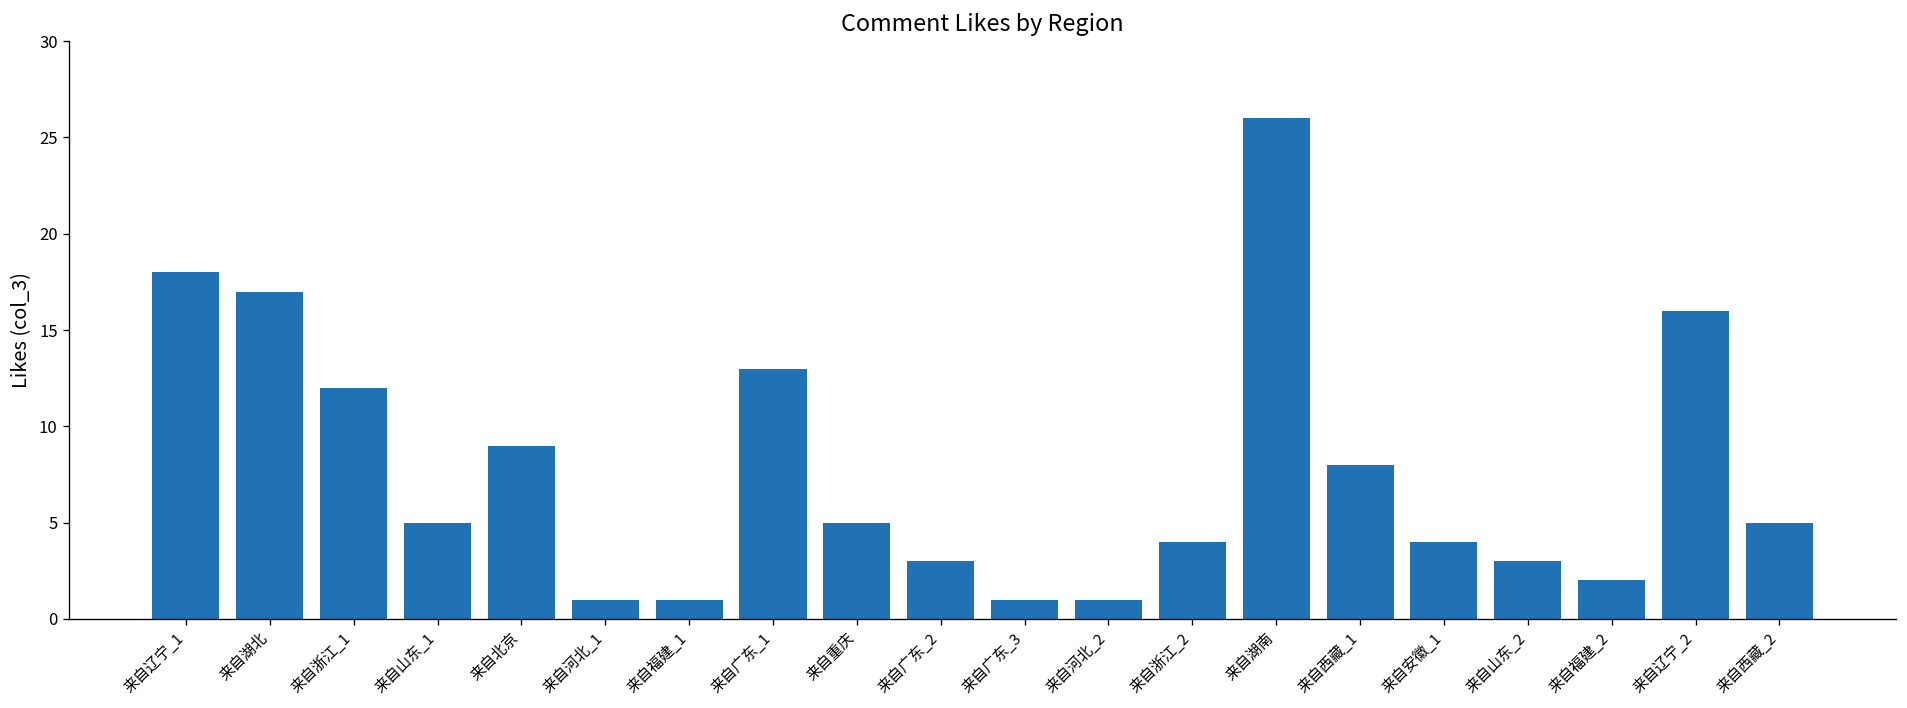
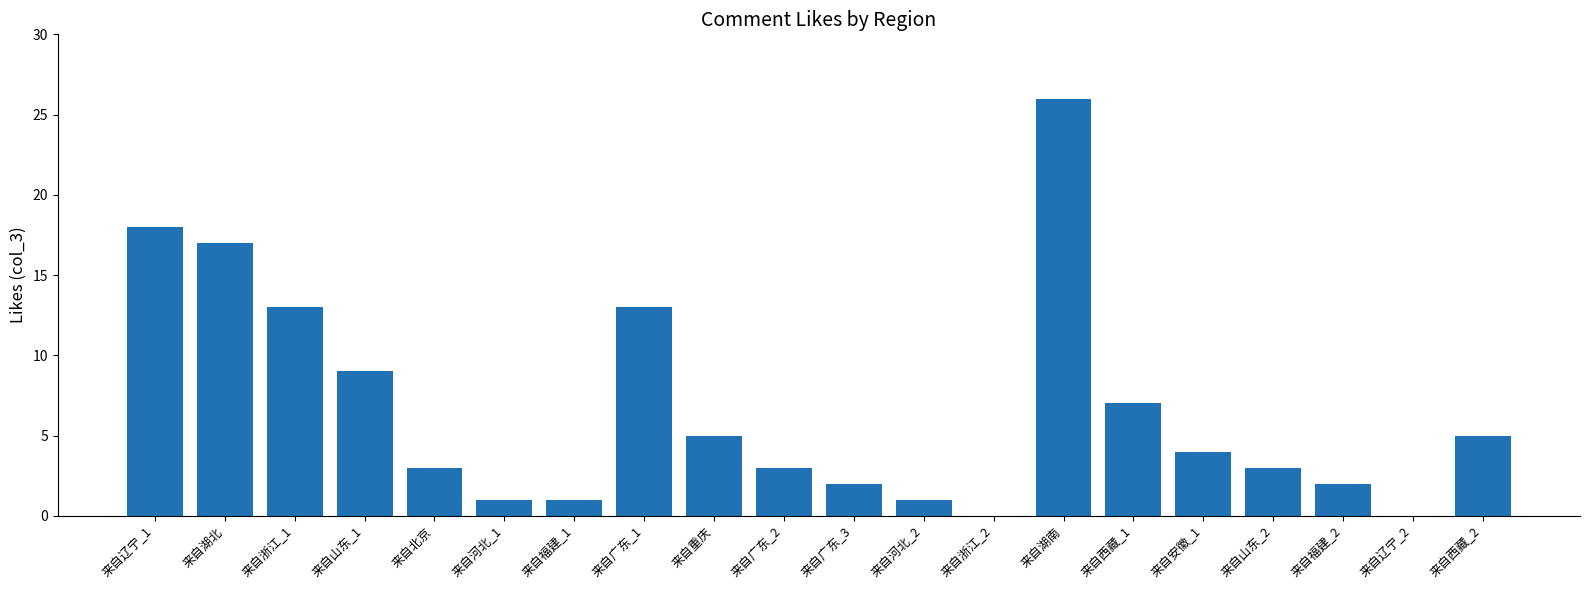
  {
    "来自辽宁_1": 18,
    "来自湖北": 17,
-   "来自浙江_1": 12,
-   "来自山东_1": 5,
-   "来自北京": 9,
+   "来自浙江_1": 13,
+   "来自山东_1": 9,
+   "来自北京": 3,
    "来自河北_1": 1,
    "来自福建_1": 1,
    "来自广东_1": 13,
    "来自重庆": 5,
    "来自广东_2": 3,
-   "来自广东_3": 1,
+   "来自广东_3": 2,
    "来自河北_2": 1,
-   "来自浙江_2": 4,
+   "来自浙江_2": 0,
    "来自湖南": 26,
-   "来自西藏_1": 8,
+   "来自西藏_1": 7,
    "来自安徽_1": 4,
    "来自山东_2": 3,
    "来自福建_2": 2,
-   "来自辽宁_2": 16,
+   "来自辽宁_2": 0,
    "来自西藏_2": 5
  }
